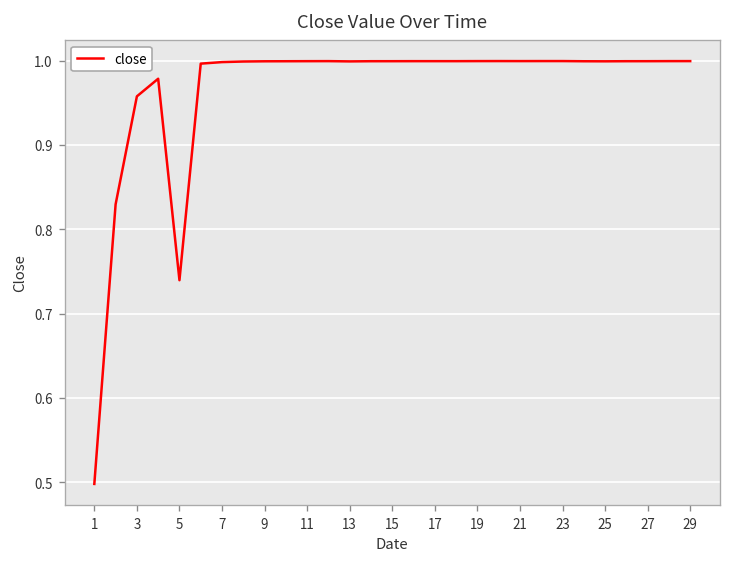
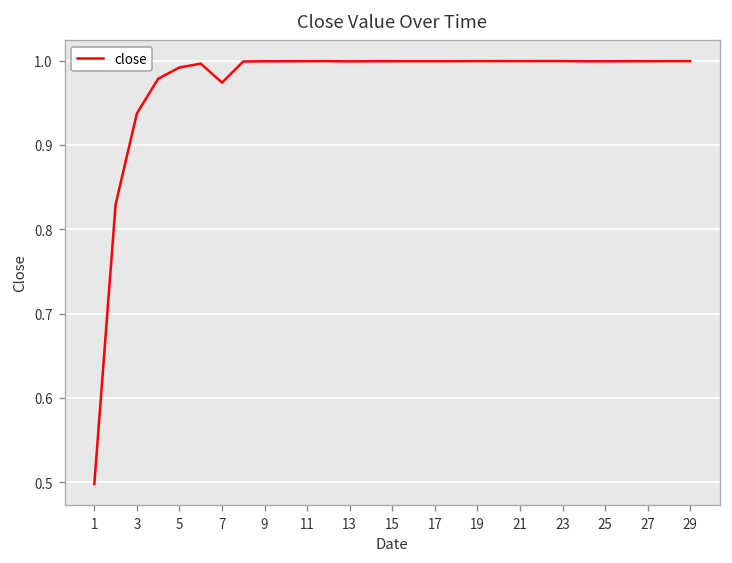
  {
    "1": 0.50,
-   "3": 0.96,
-   "5": 0.74,
-   "7": 1.00,
+   "3": 0.94,
+   "5": 0.99,
+   "7": 0.97,
    "9": 1.00,
    "11": 1.00,
    "13": 1.00,
    "15": 1.00,
    "17": 1.00,
    "19": 1.00,
    "21": 1.00,
    "23": 1.00,
    "25": 1.00,
    "27": 1.00,
    "29": 1.00
  }
